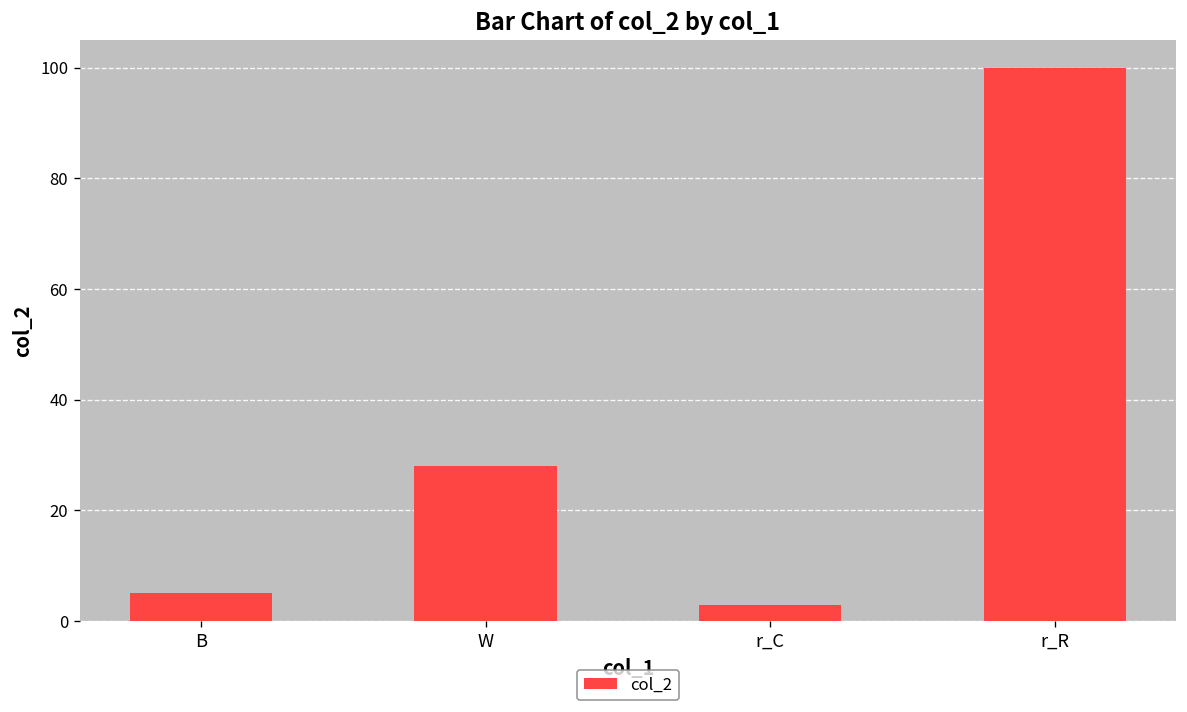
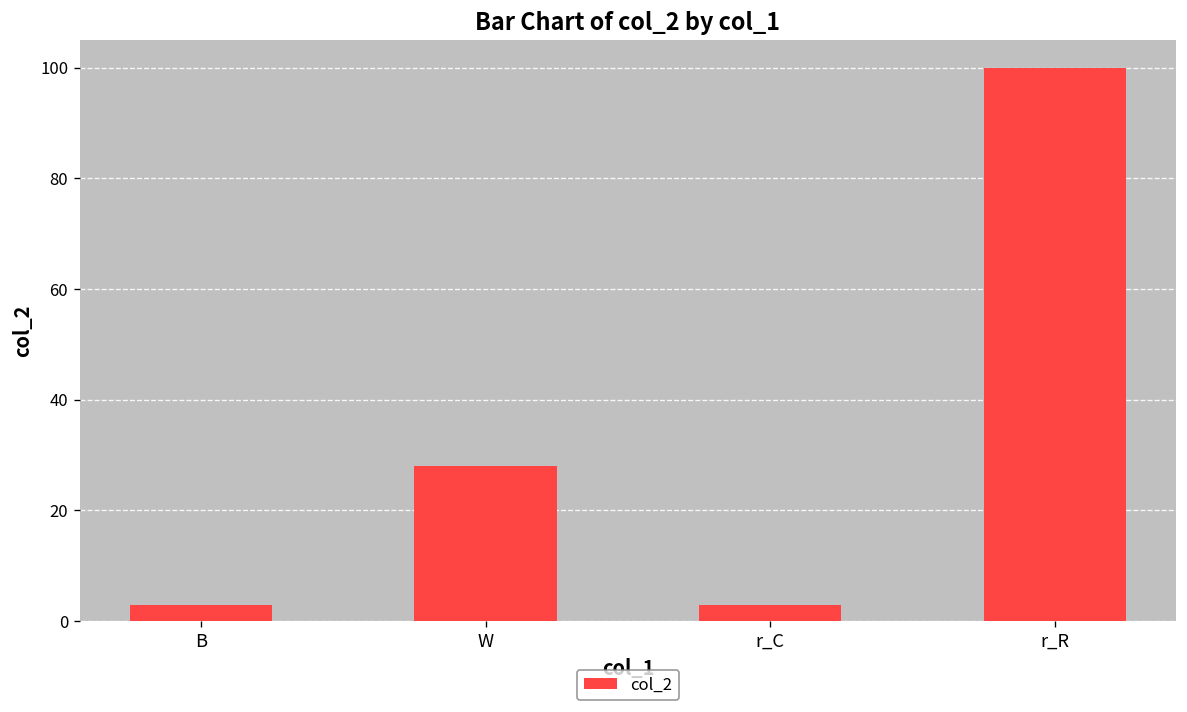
  {
-   "B": 5,
+   "B": 3,
    "W": 28,
    "r_C": 3,
    "r_R": 100
  }
